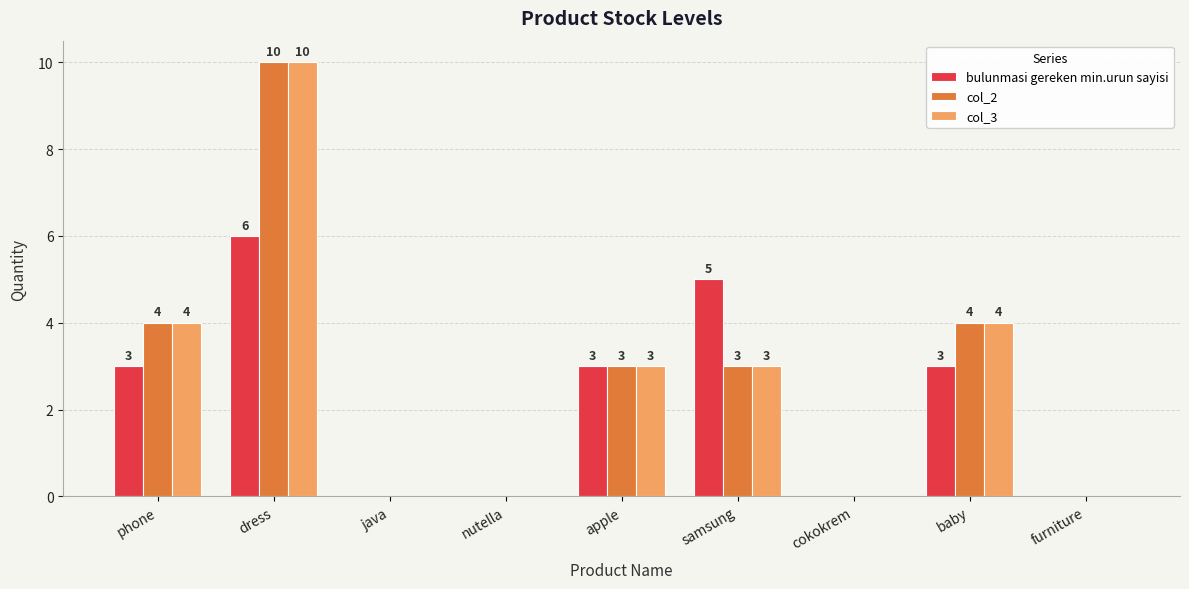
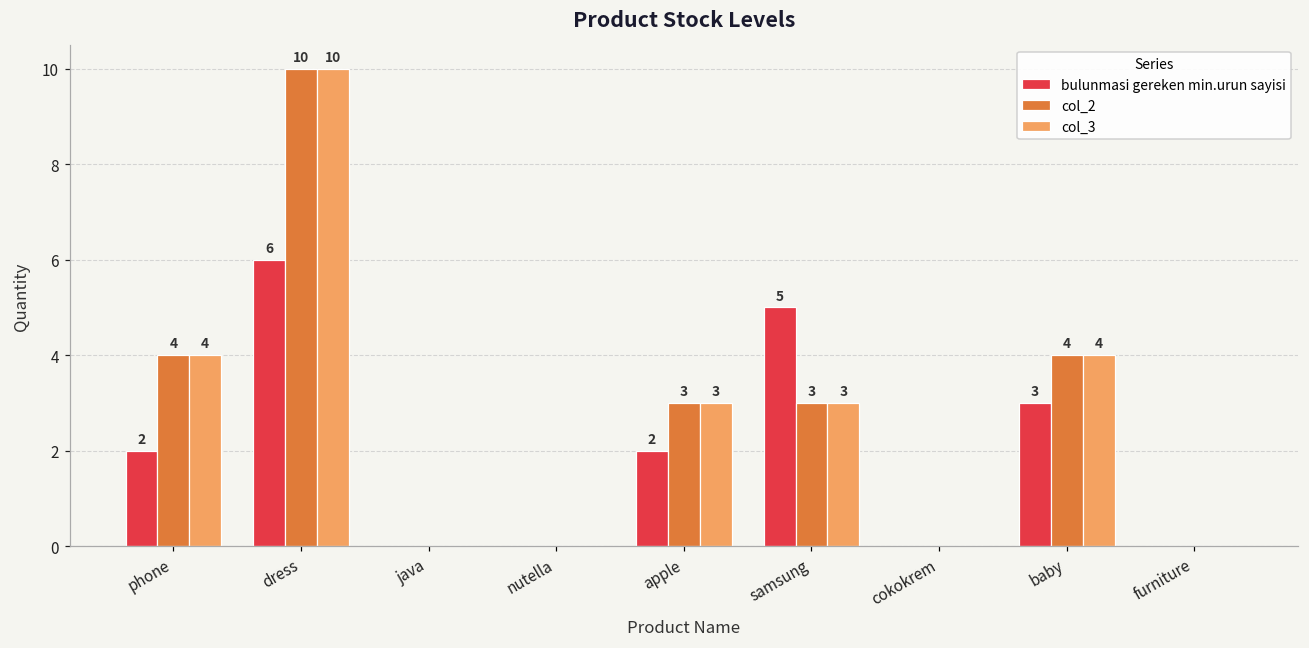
  {
    "bulunmasi gereken min.urun sayisi": {
-     "phone": 3,
+     "phone": 2,
      "dress": 6,
-     "apple": 3,
+     "apple": 2,
      "samsung": 5,
      "baby": 3
    }
  }
